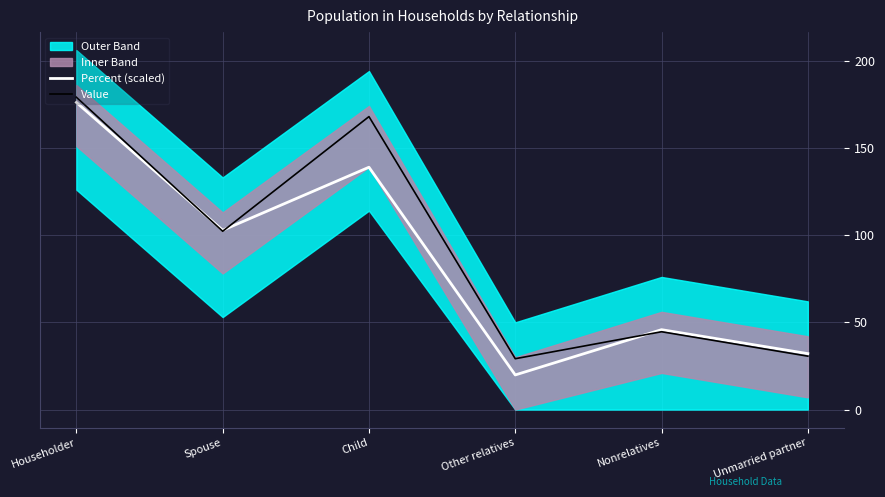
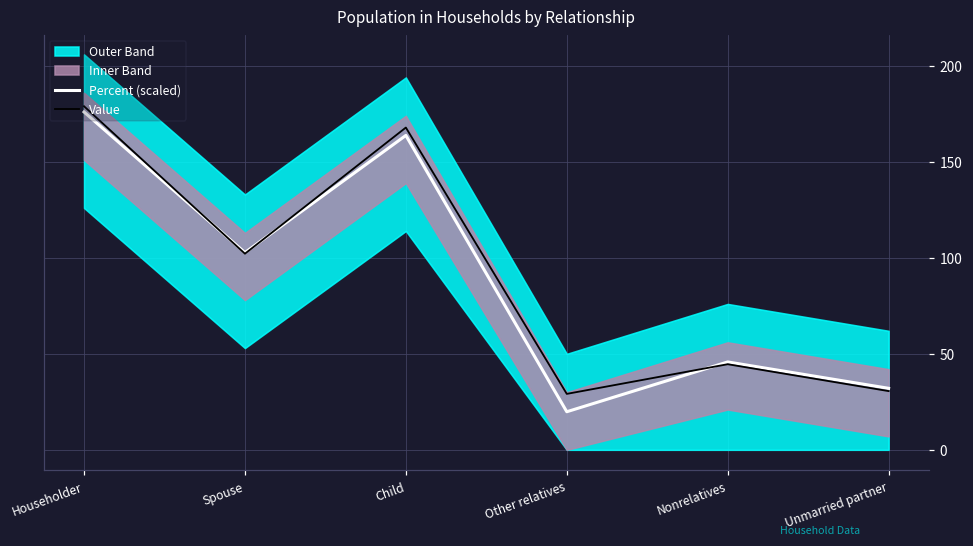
  {
    "Percent (scaled)": {
-     "Child": 139,
+     "Child": 164,
      "Other relatives": 20,
      "Unmarried partner": 32
    },
    "Outer Band": {
      "Other relatives": 50,
      "Nonrelatives": 76,
      "Unmarried partner": 62
    },
    "Value": {
      "Child": 168,
      "Unmarried partner": 31
    }
  }
